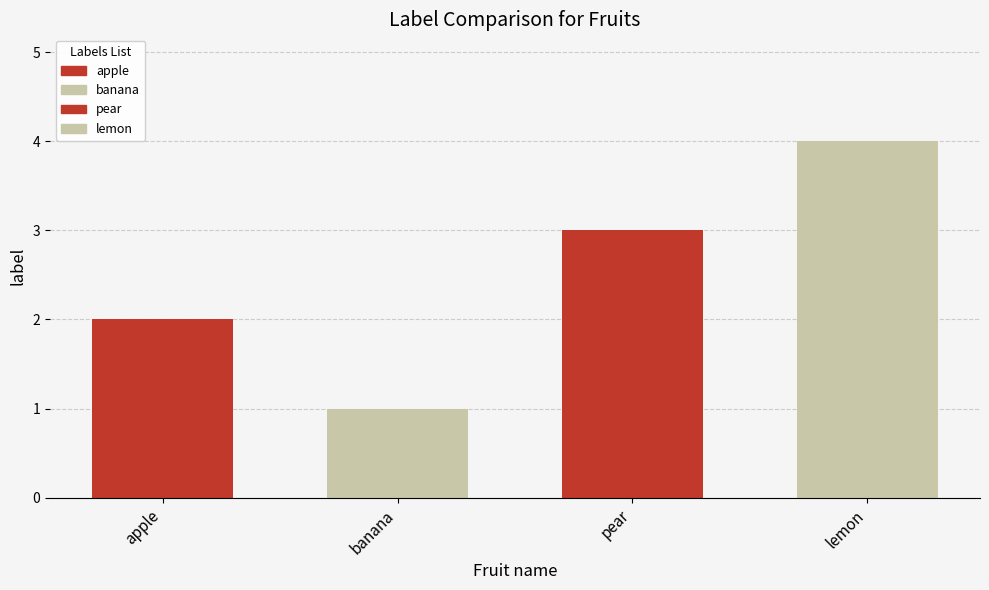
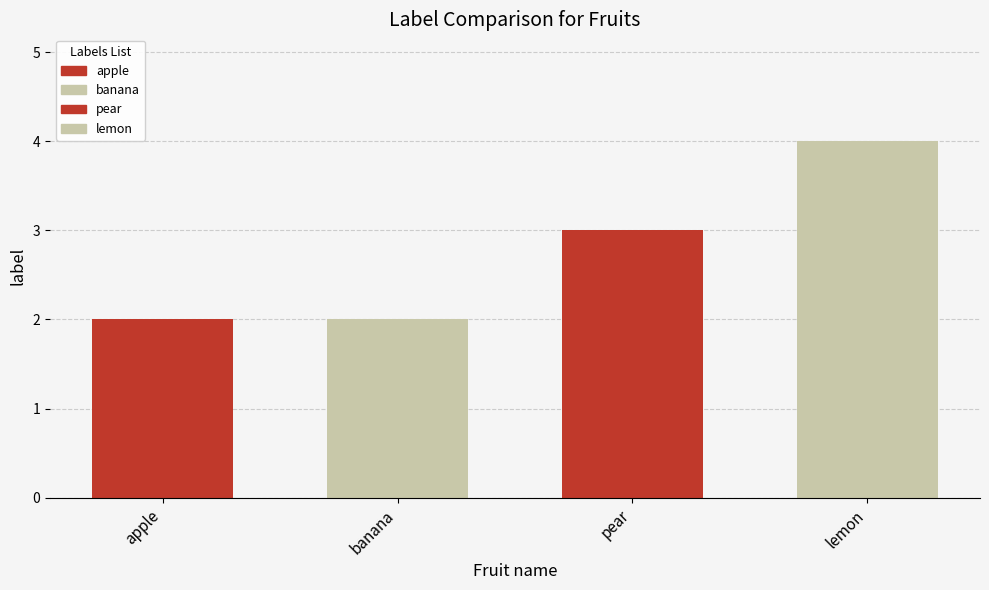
  {
    "apple": 2,
-   "banana": 1,
+   "banana": 2,
    "pear": 3,
    "lemon": 4
  }
